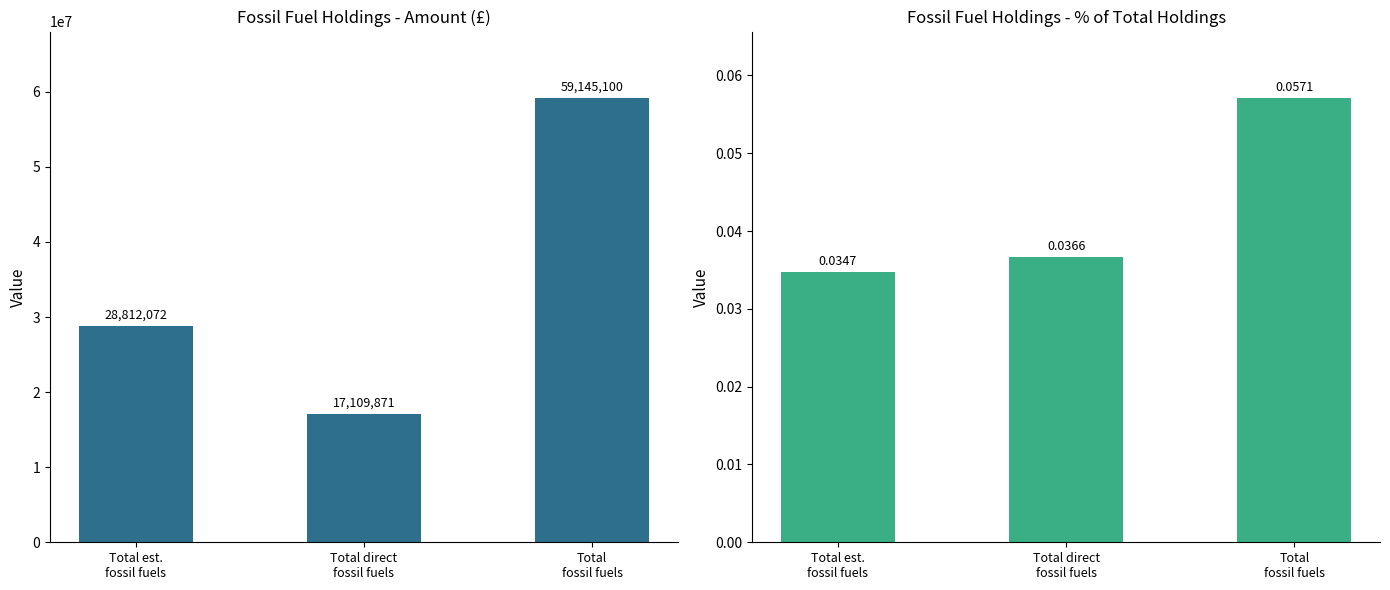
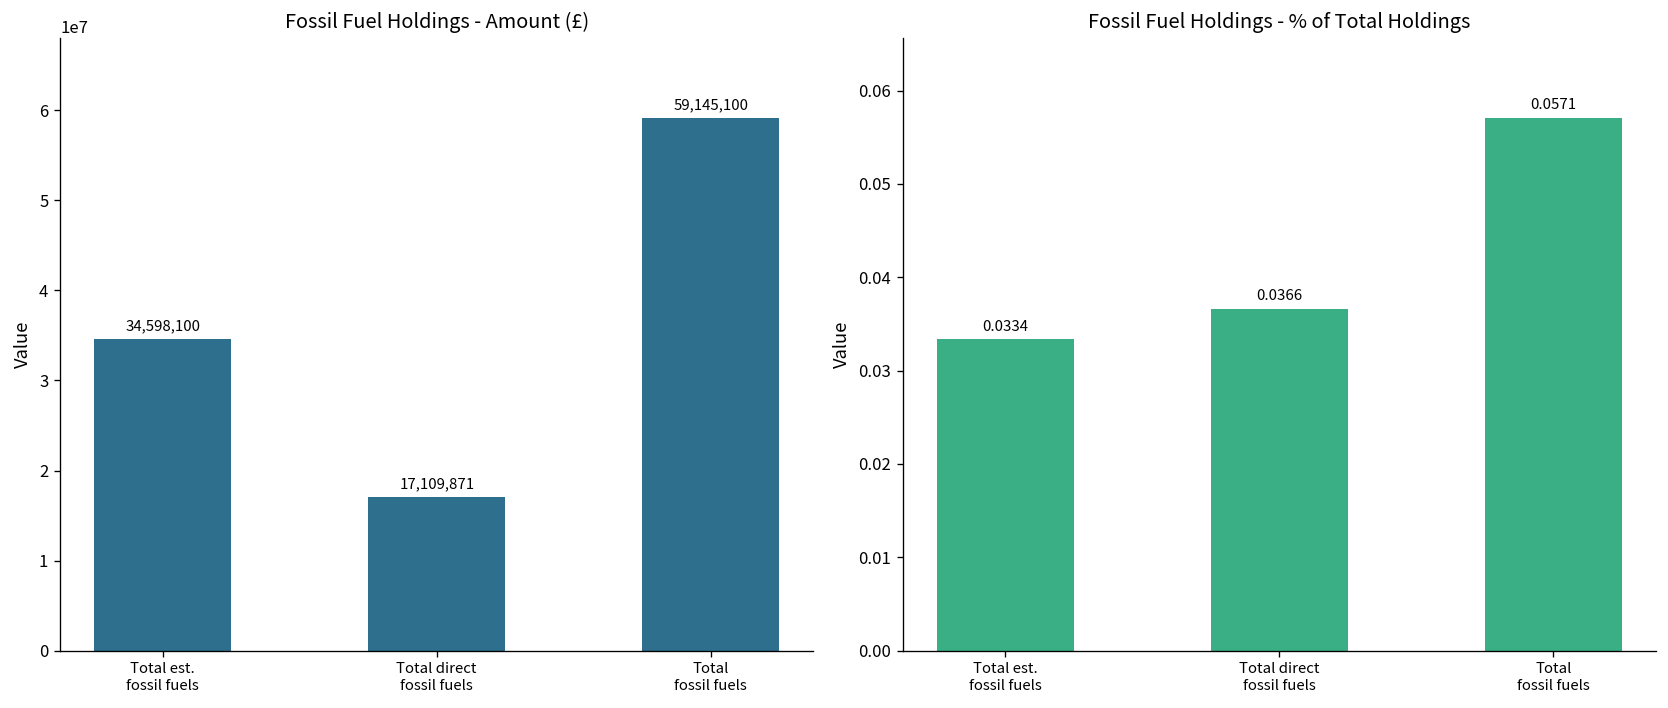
  {
    "Fossil Fuel Holdings - Amount (£)": {
-     "Total est. fossil fuels": "28,812,072",
+     "Total est. fossil fuels": "34,598,100",
      "Total direct fossil fuels": "17,109,871",
      "Total fossil fuels": "59,145,100"
    },
    "Fossil Fuel Holdings - % of Total Holdings": {
-     "Total est. fossil fuels": "0.0347",
+     "Total est. fossil fuels": "0.0334",
      "Total direct fossil fuels": "0.0366",
      "Total fossil fuels": "0.0571"
    }
  }
